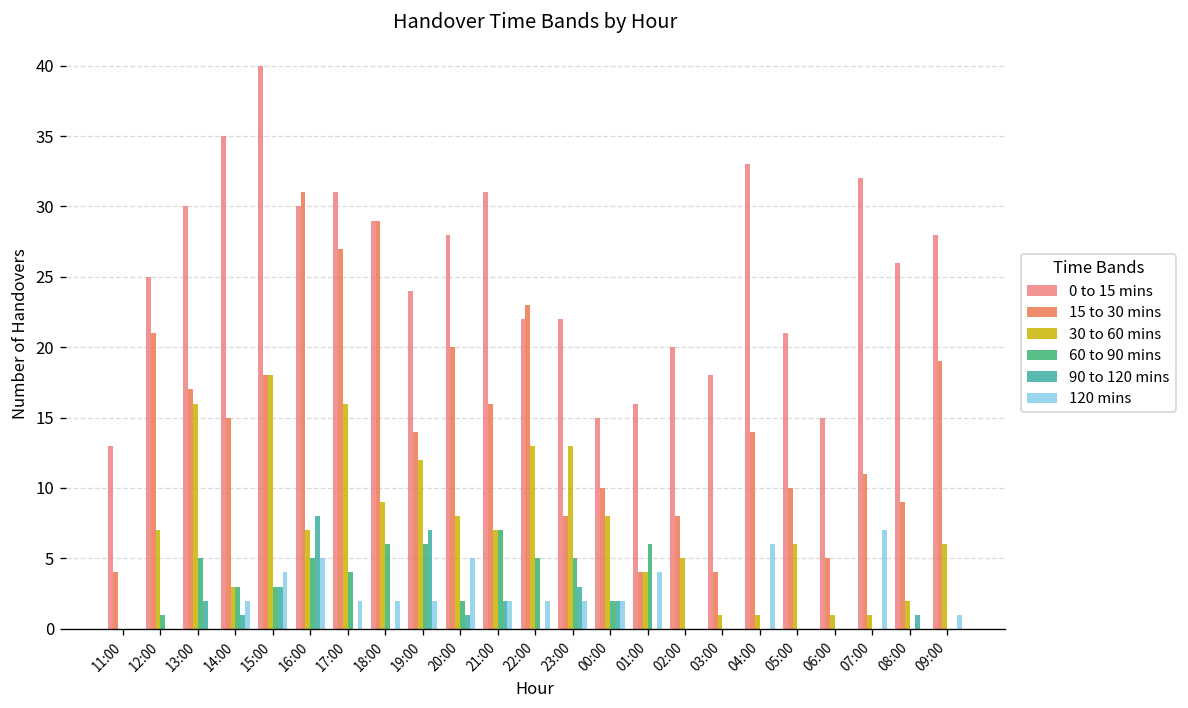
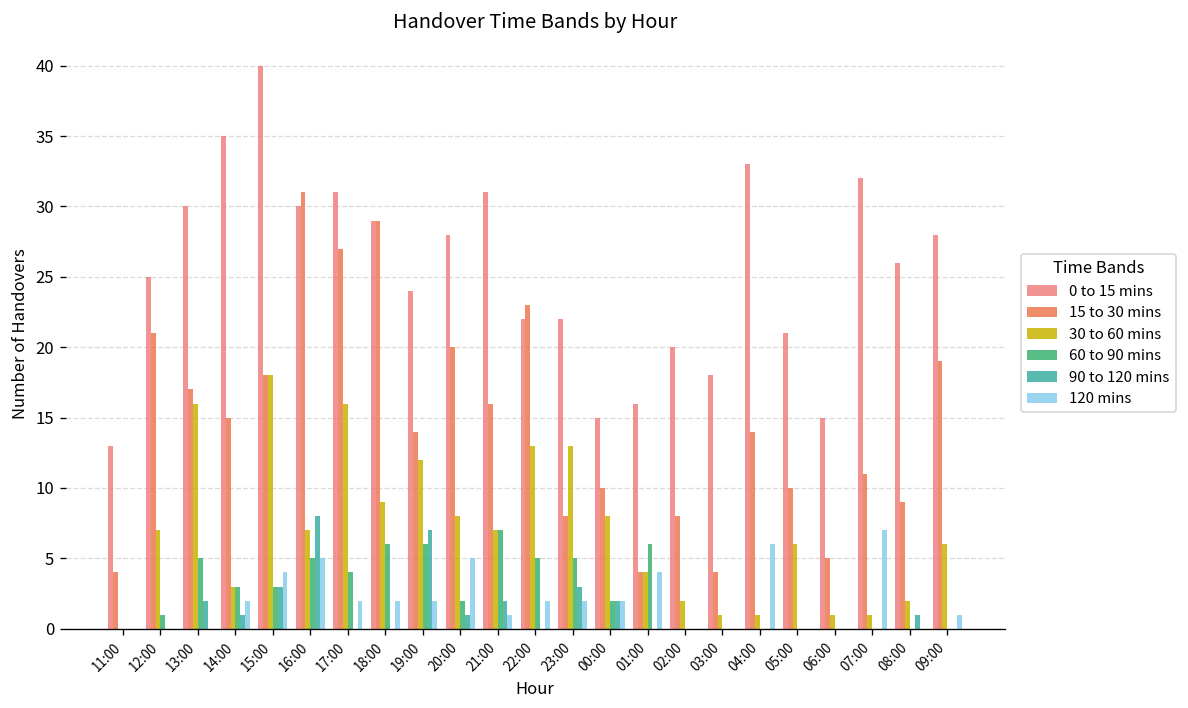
  {
    "30 to 60 mins": {
      "11:00": 0,
      "12:00": 7,
      "13:00": 16,
      "14:00": 3,
      "15:00": 18,
      "16:00": 7,
      "17:00": 16,
      "18:00": 9,
      "19:00": 12,
      "20:00": 8,
      "21:00": 7,
      "22:00": 13,
      "23:00": 13,
      "00:00": 8,
      "01:00": 4,
-     "02:00": 5,
+     "02:00": 2,
      "03:00": 1,
      "04:00": 1,
      "05:00": 6,
      "06:00": 1,
      "07:00": 1,
      "08:00": 2,
      "09:00": 6
    },
    "120 mins": {
      "11:00": 0,
      "12:00": 0,
      "13:00": 0,
      "14:00": 2,
      "15:00": 4,
      "16:00": 5,
      "17:00": 2,
      "18:00": 2,
      "19:00": 2,
      "20:00": 5,
-     "21:00": 2,
+     "21:00": 1,
      "22:00": 2,
      "23:00": 2,
      "00:00": 2,
      "01:00": 4,
      "02:00": 0,
      "03:00": 0,
      "04:00": 6,
      "05:00": 0,
      "06:00": 0,
      "07:00": 7,
      "08:00": 0,
      "09:00": 1
    }
  }
